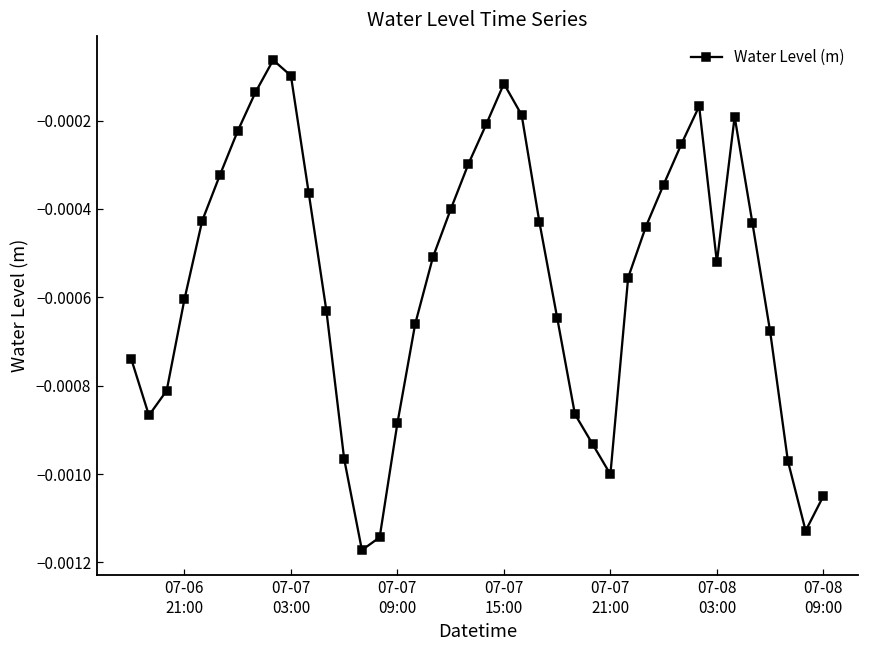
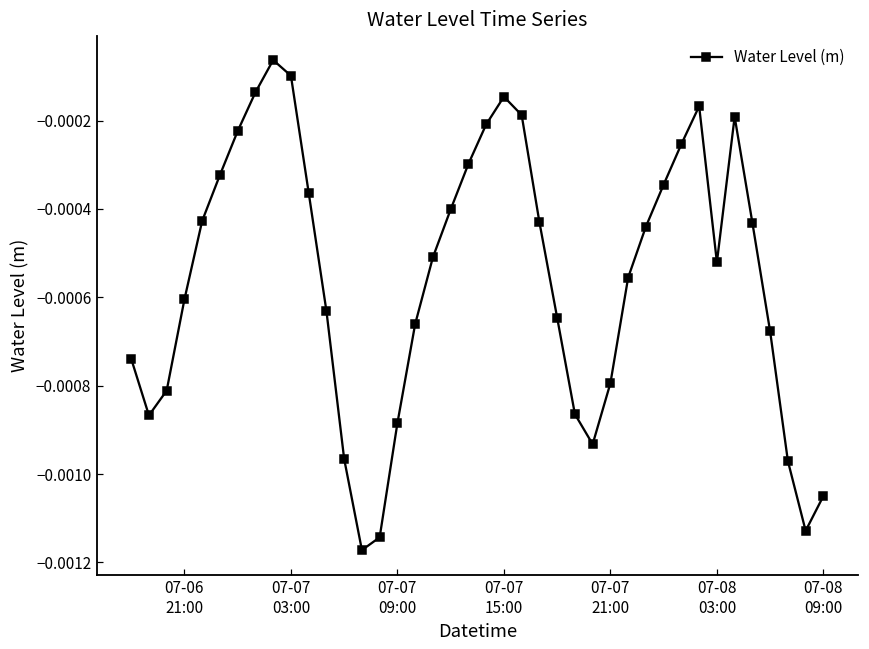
  {
    "07-06 21:00": -0.00060,
    "07-07 03:00": -0.00010,
    "07-07 09:00": -0.00088,
-   "07-07 15:00": -0.00012,
-   "07-07 21:00": -0.00100,
+   "07-07 15:00": -0.00015,
+   "07-07 21:00": -0.00079,
    "07-08 03:00": -0.00052,
    "07-08 09:00": -0.00105
  }
